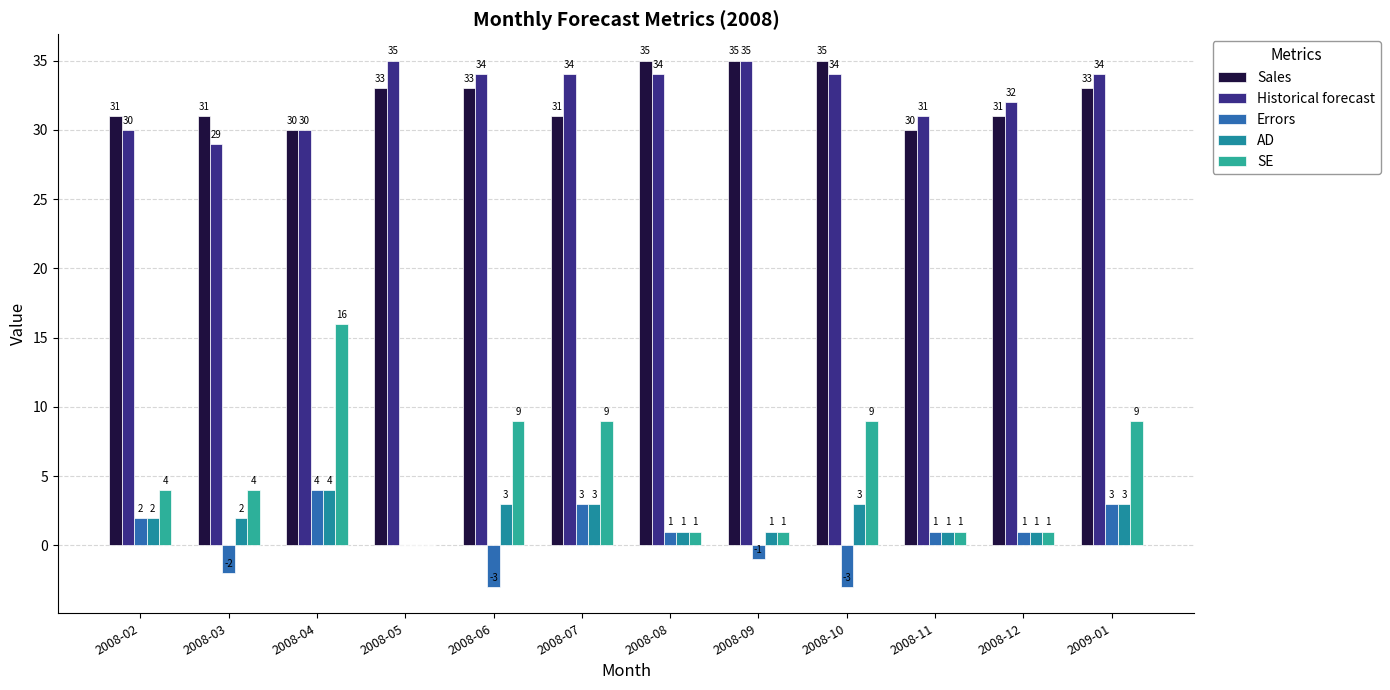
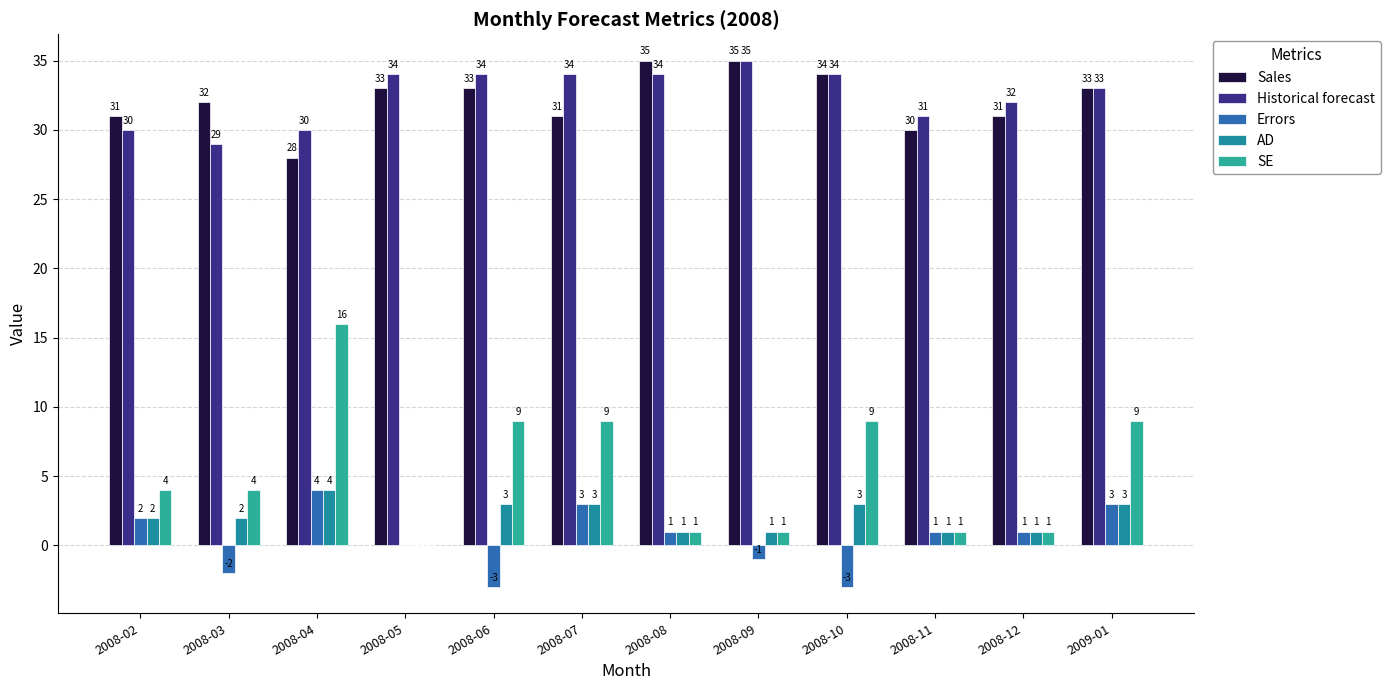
  {
    "Sales": {
      "2008-02": 31,
-     "2008-03": 31,
-     "2008-04": 30,
+     "2008-03": 32,
+     "2008-04": 28,
      "2008-05": 33,
      "2008-06": 33,
      "2008-07": 31,
      "2008-08": 35,
      "2008-09": 35,
-     "2008-10": 35,
+     "2008-10": 34,
      "2008-11": 30,
      "2008-12": 31,
      "2009-01": 33
    },
    "Historical forecast": {
      "2008-02": 30,
      "2008-03": 29,
      "2008-04": 30,
-     "2008-05": 35,
+     "2008-05": 34,
      "2008-06": 34,
      "2008-07": 34,
      "2008-08": 34,
      "2008-09": 35,
      "2008-10": 34,
      "2008-11": 31,
      "2008-12": 32,
-     "2009-01": 34
+     "2009-01": 33
    }
  }
